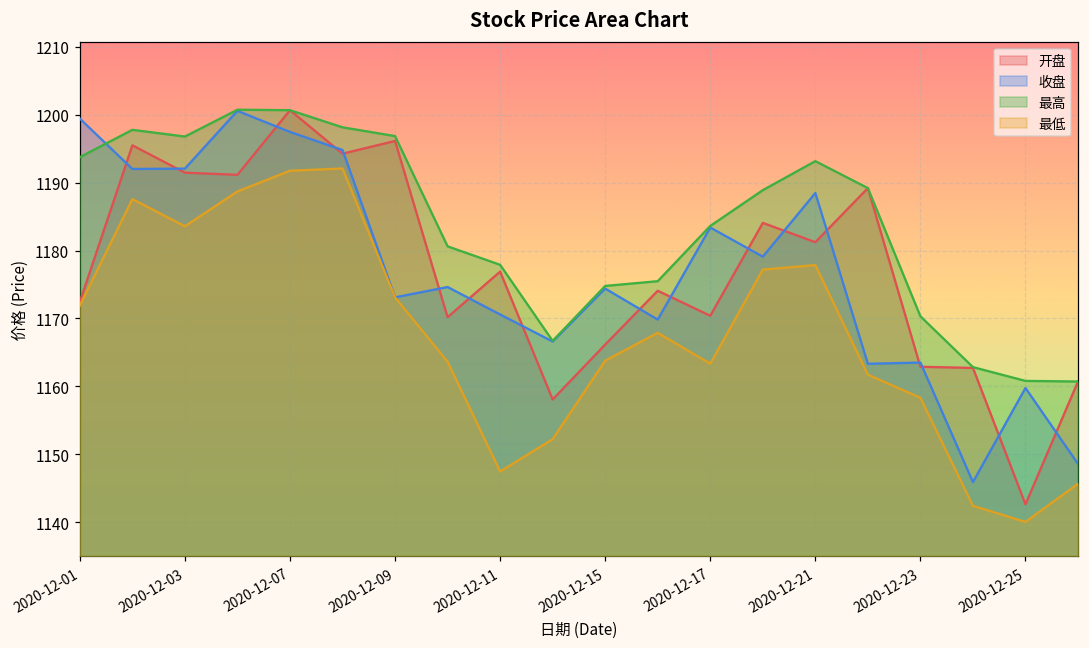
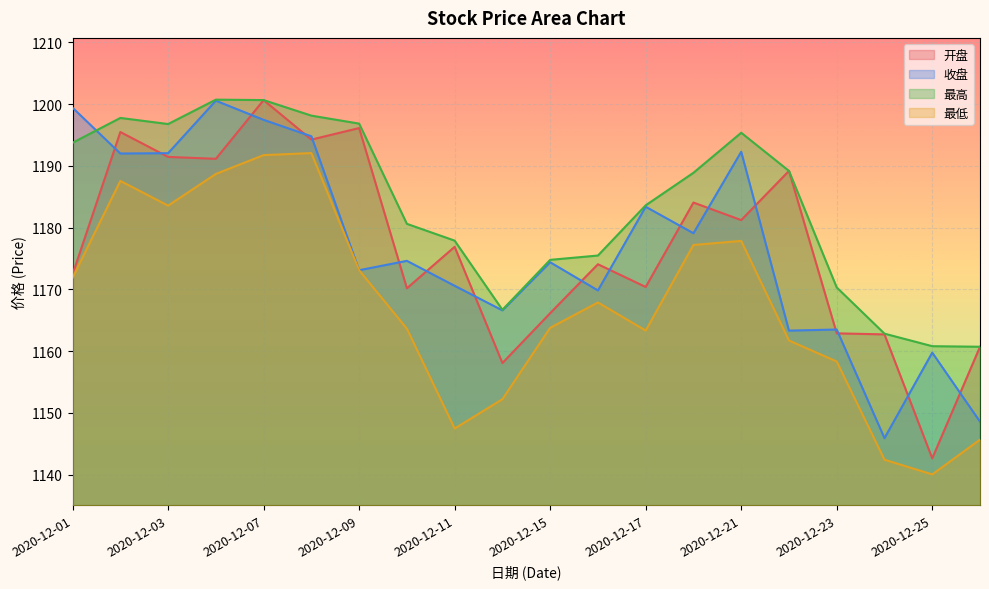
  {
    "收盘": {
      "2020-12-01": 1199,
      "2020-12-03": 1192,
      "2020-12-07": 1197,
      "2020-12-11": 1171,
-     "2020-12-21": 1188,
+     "2020-12-21": 1192,
      "2020-12-23": 1164,
      "2020-12-25": 1160
    },
    "最高": {
      "2020-12-01": 1194,
      "2020-12-03": 1197,
      "2020-12-09": 1197,
      "2020-12-11": 1178,
-     "2020-12-21": 1193,
+     "2020-12-21": 1195,
      "2020-12-23": 1170,
      "2020-12-25": 1161
    }
  }
